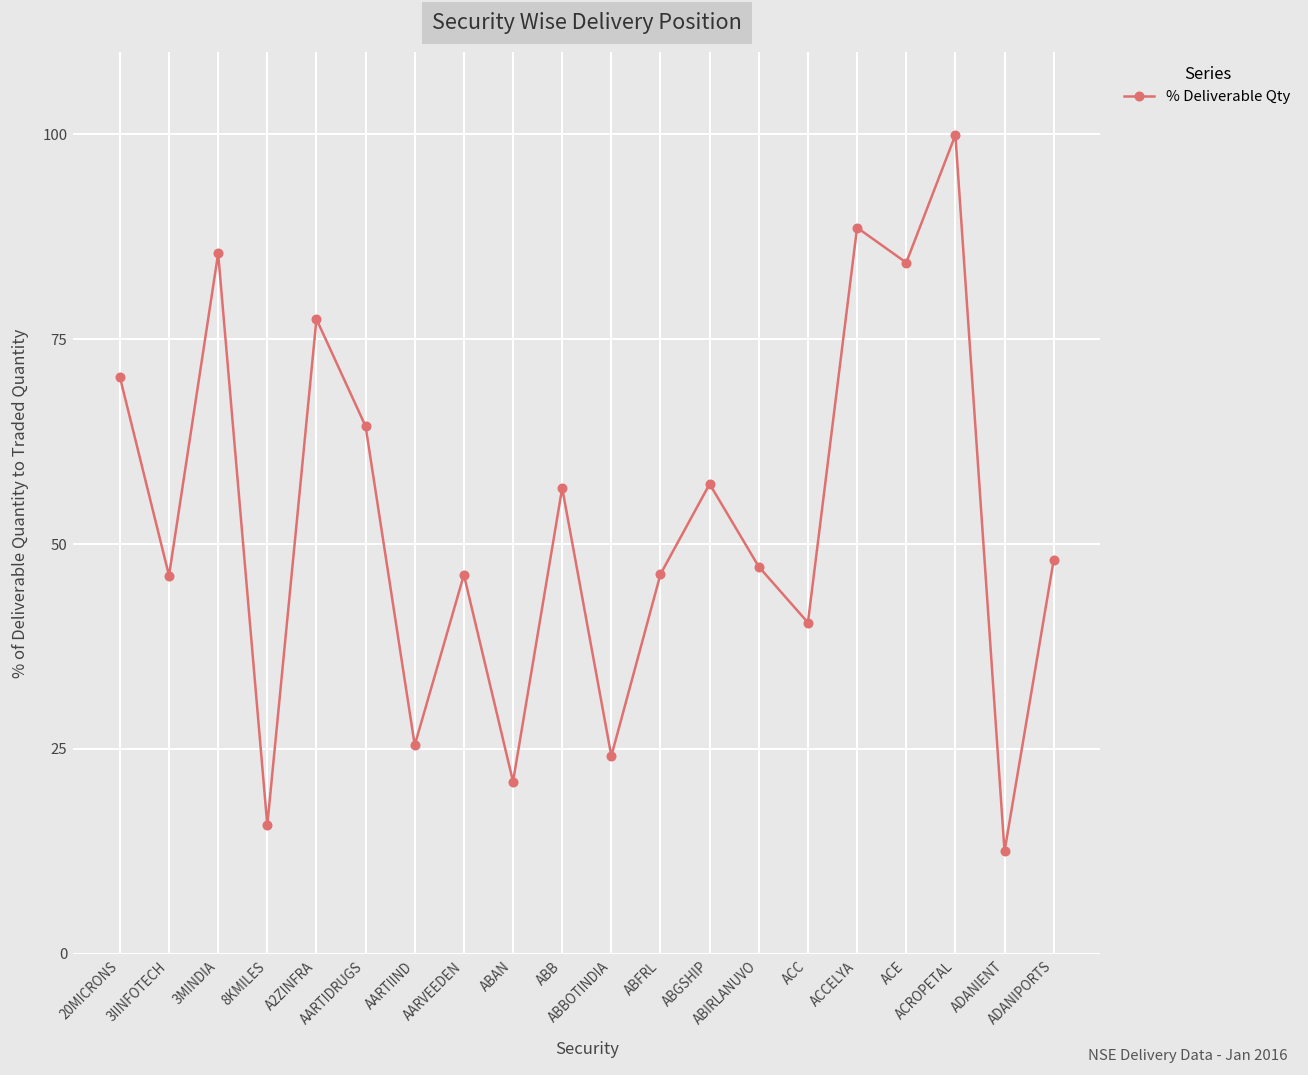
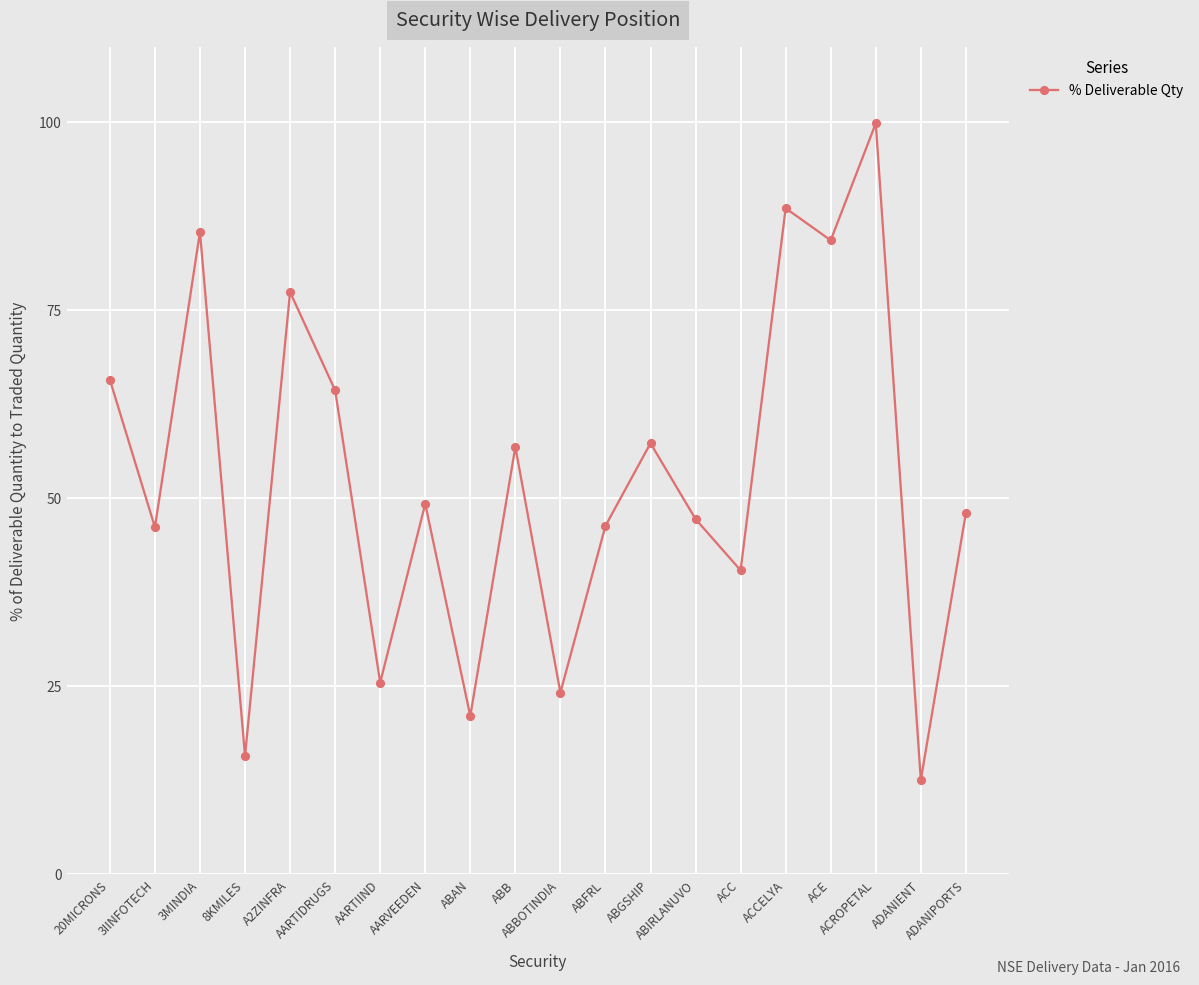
  {
-   "20MICRONS": 70,
+   "20MICRONS": 66,
    "3IINFOTECH": 46,
    "3MINDIA": 85,
    "8KMILES": 16,
    "A2ZINFRA": 77,
    "AARTIDRUGS": 64,
    "AARTIIND": 25,
-   "AARVEEDEN": 46,
+   "AARVEEDEN": 49,
    "ABAN": 21,
    "ABB": 57,
    "ABBOTINDIA": 24,
    "ABFRL": 46,
    "ABGSHIP": 57,
    "ABIRLANUVO": 47,
    "ACC": 40,
    "ACCELYA": 89,
    "ACE": 84,
    "ACROPETAL": 100,
    "ADANIENT": 12,
    "ADANIPORTS": 48
  }
